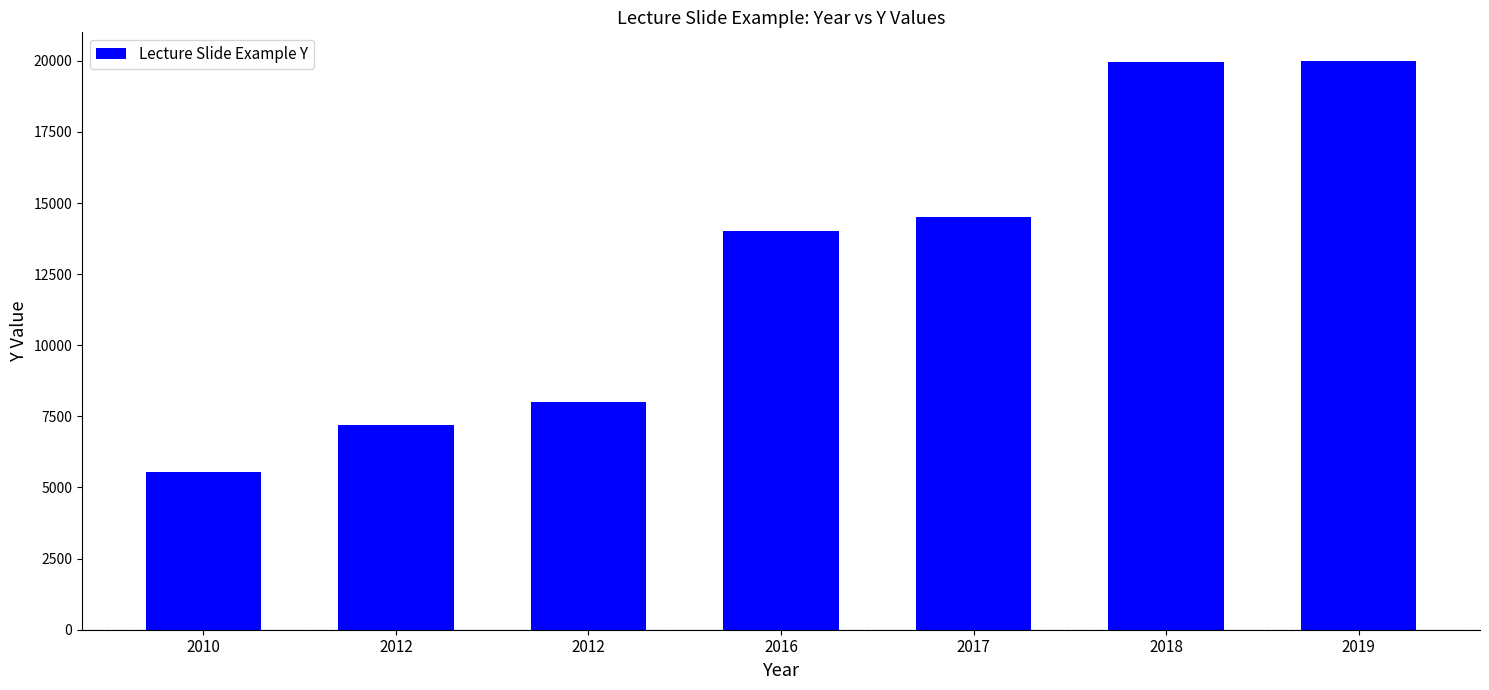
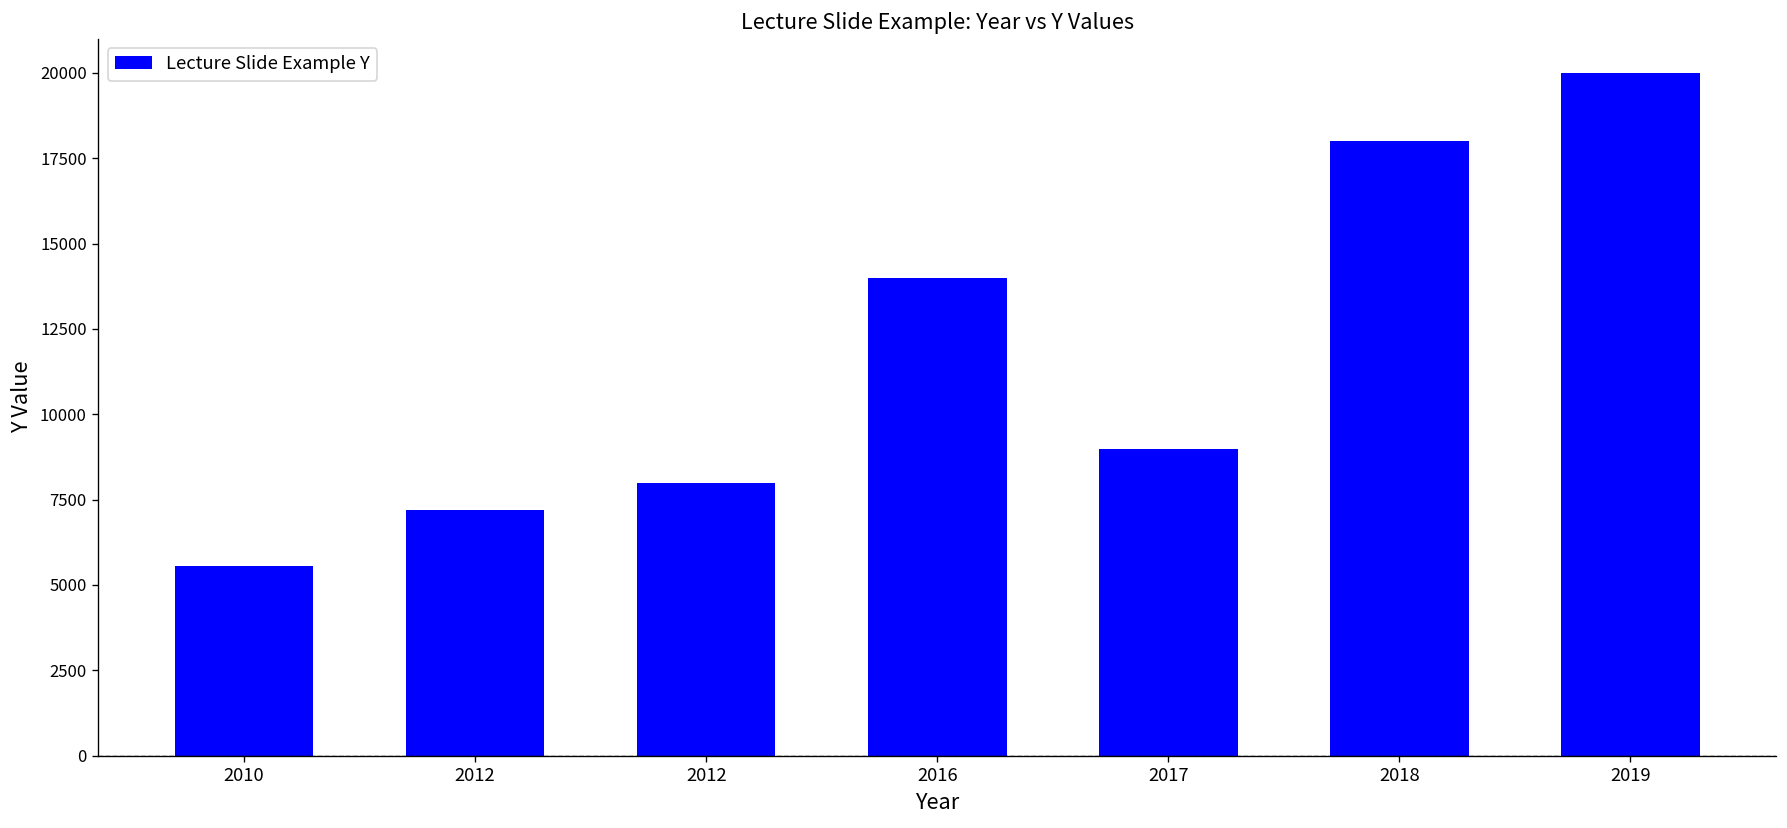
  {
    "2010": 5600,
    "2016": 14000,
-   "2017": 14500,
-   "2018": 19900,
+   "2017": 9000,
+   "2018": 18000,
    "2019": 20000
  }
